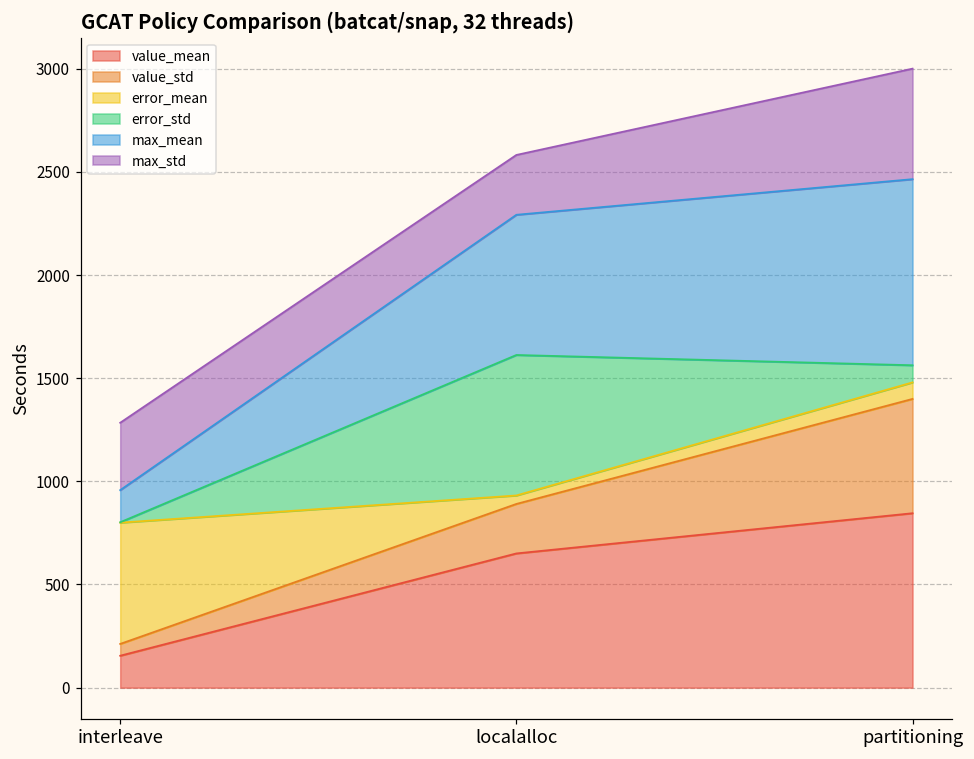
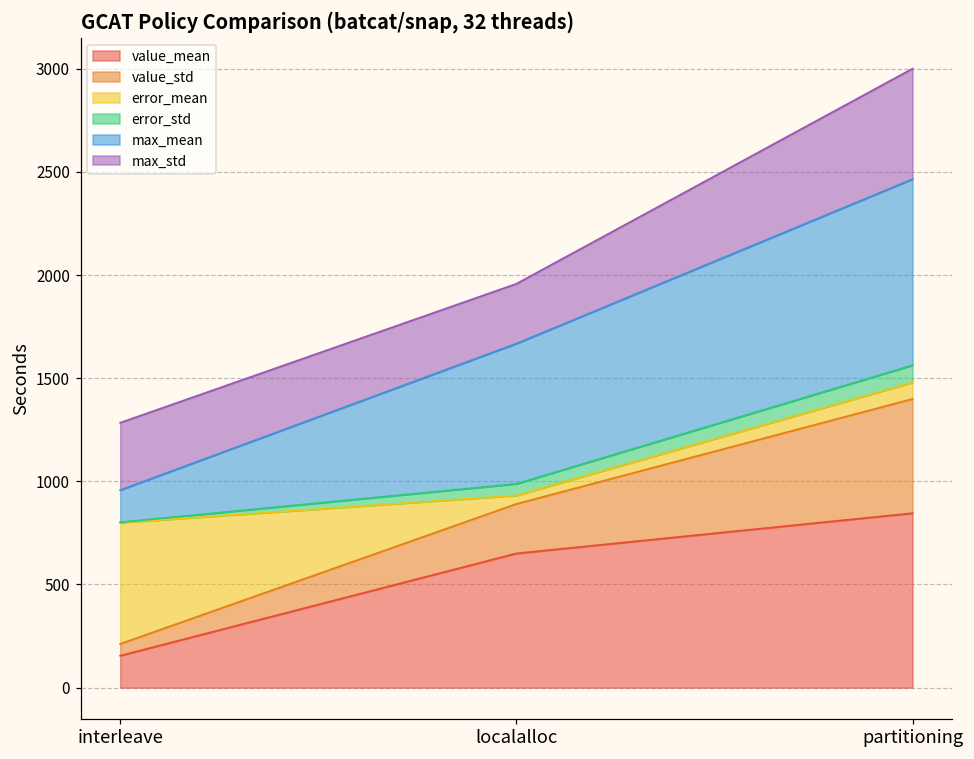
  {
    "error_mean": {
      "localalloc": 40,
      "partitioning": 80
    },
    "error_std": {
-     "localalloc": 680,
+     "localalloc": 60,
      "partitioning": 80
    },
    "max_mean": {
      "interleave": 160,
      "localalloc": 680,
      "partitioning": 900
    },
    "max_std": {
      "interleave": 330,
      "localalloc": 290,
      "partitioning": 540
    }
  }
